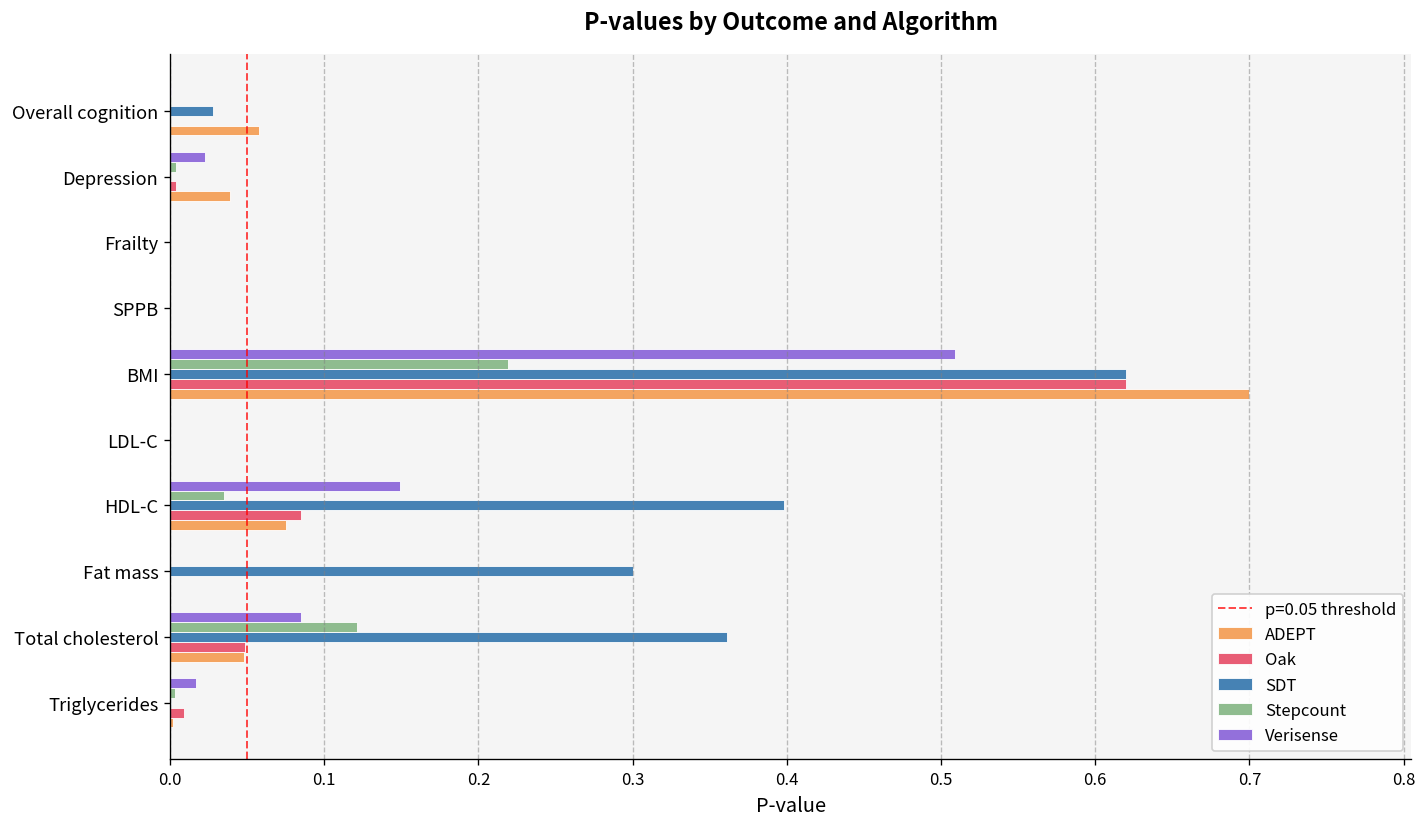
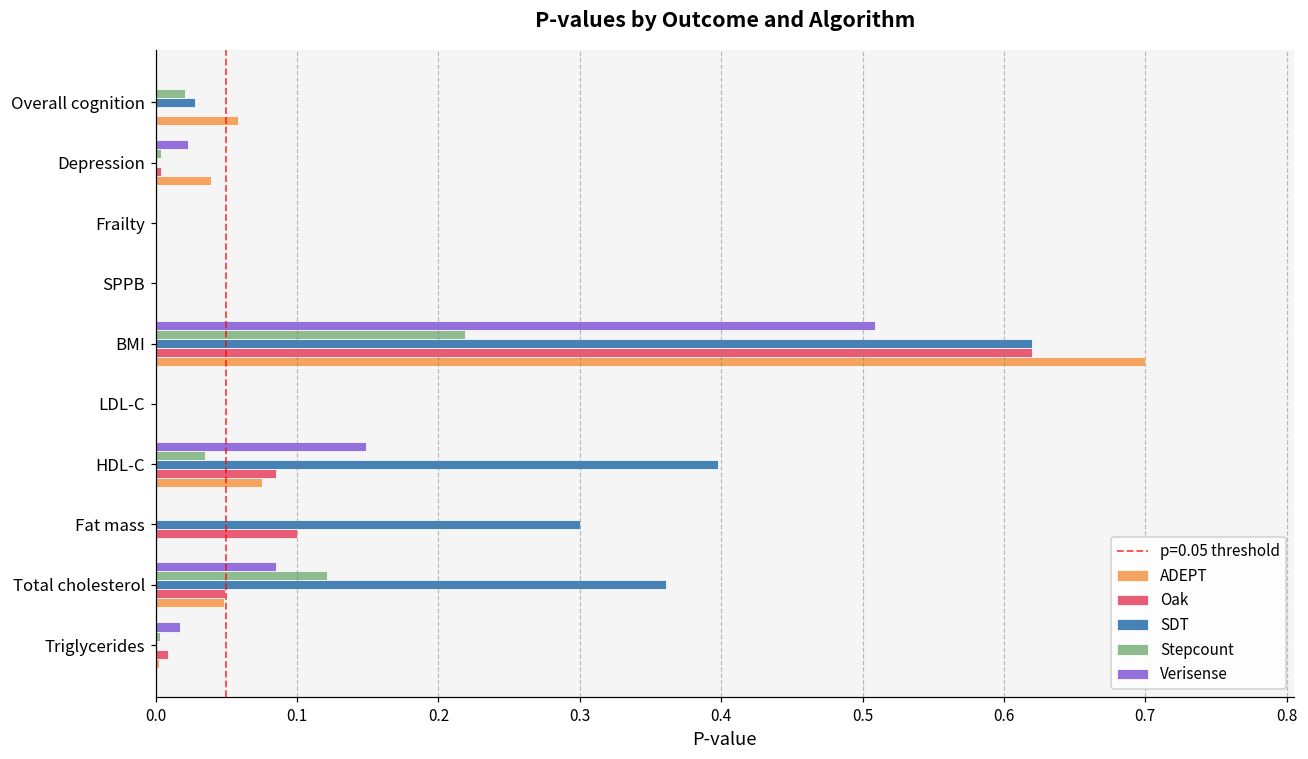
  {
    "ADEPT": {
      "Overall cognition": 0.058,
      "Depression": 0.039,
      "Frailty": 0.000,
      "SPPB": 0.000,
      "BMI": 0.700,
      "LDL-C": 0.000,
      "HDL-C": 0.075,
      "Fat mass": 0.000,
      "Total cholesterol": 0.048,
      "Triglycerides": 0.002
    },
    "Oak": {
      "Overall cognition": 0.0,
      "Depression": 0.004,
      "Frailty": 0.0,
      "SPPB": 0.0,
      "BMI": 0.620,
      "LDL-C": 0.0,
      "HDL-C": 0.085,
-     "Fat mass": 0.0,
+     "Fat mass": 0.1,
      "Total cholesterol": 0.049,
      "Triglycerides": 0.009
    },
    "SDT": {
      "Overall cognition": 0.028,
      "Depression": 0.000,
      "Frailty": 0.000,
      "SPPB": 0.000,
      "BMI": 0.620,
      "LDL-C": 0.000,
      "HDL-C": 0.398,
      "Fat mass": 0.300,
      "Total cholesterol": 0.361
    },
    "Stepcount": {
-     "Overall cognition": 0.001,
+     "Overall cognition": 0.021,
      "Depression": 0.004,
      "Frailty": 0.000,
      "SPPB": 0.000,
      "BMI": 0.219,
      "LDL-C": 0.000,
      "HDL-C": 0.035,
      "Fat mass": 0.000,
      "Total cholesterol": 0.121,
      "Triglycerides": 0.003
    },
    "Verisense": {
      "Depression": 0.023,
      "Frailty": 0.000,
      "SPPB": 0.000,
      "BMI": 0.509,
      "LDL-C": 0.000,
      "HDL-C": 0.149,
      "Fat mass": 0.000,
      "Total cholesterol": 0.085,
      "Triglycerides": 0.017
    }
  }
